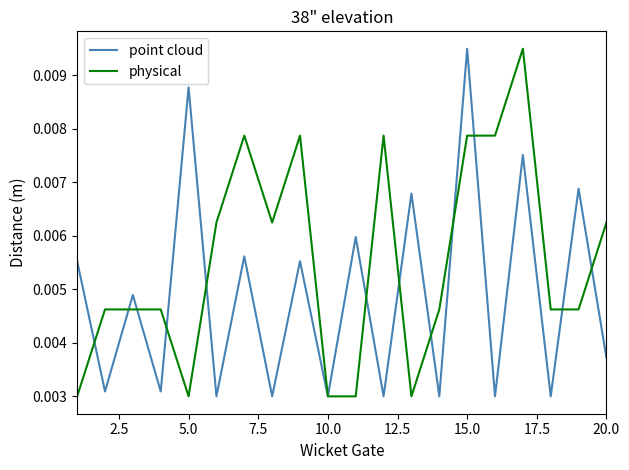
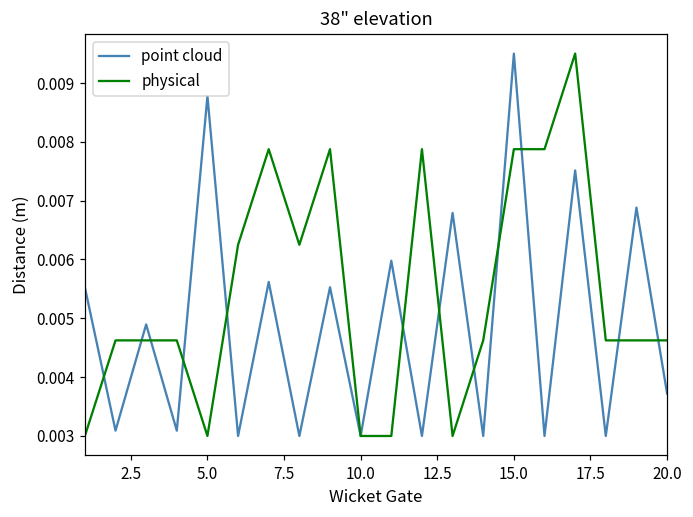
  {
    "point cloud": {
      "5.0": 0.0088,
      "15.0": 0.0095,
      "20.0": 0.0037
    },
    "physical": {
      "5.0": 0.0030,
      "15.0": 0.0079,
-     "20.0": 0.0063
+     "20.0": 0.0046
    }
  }
